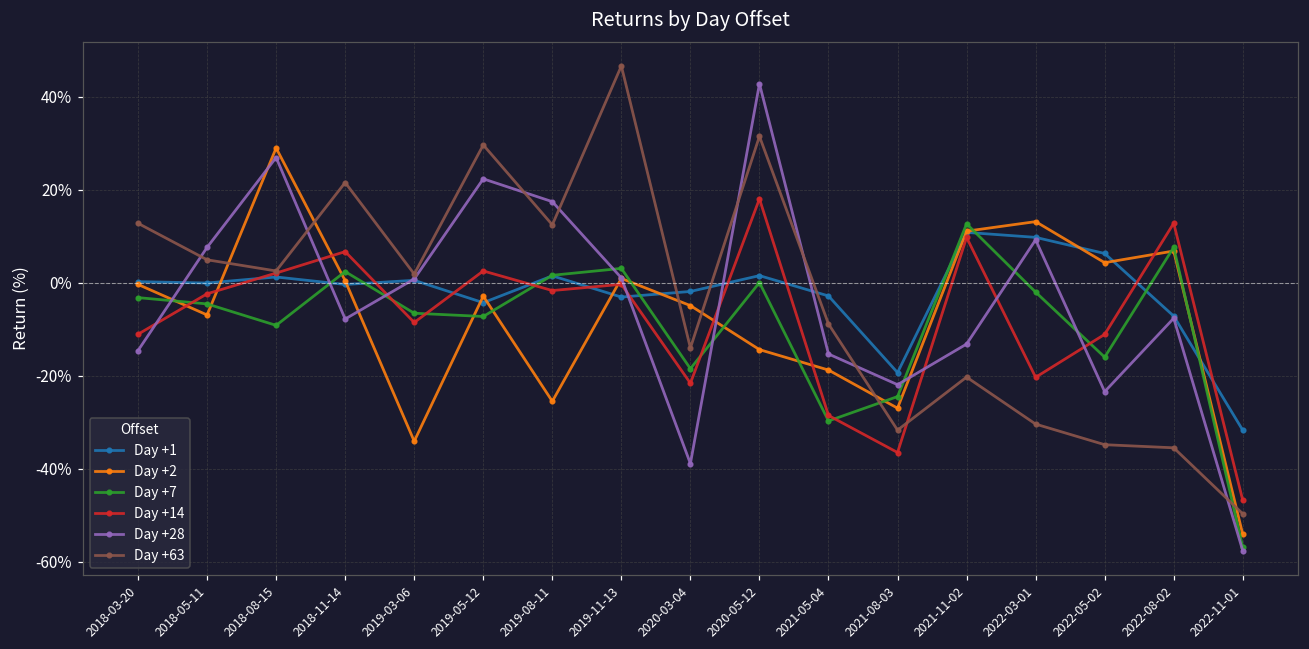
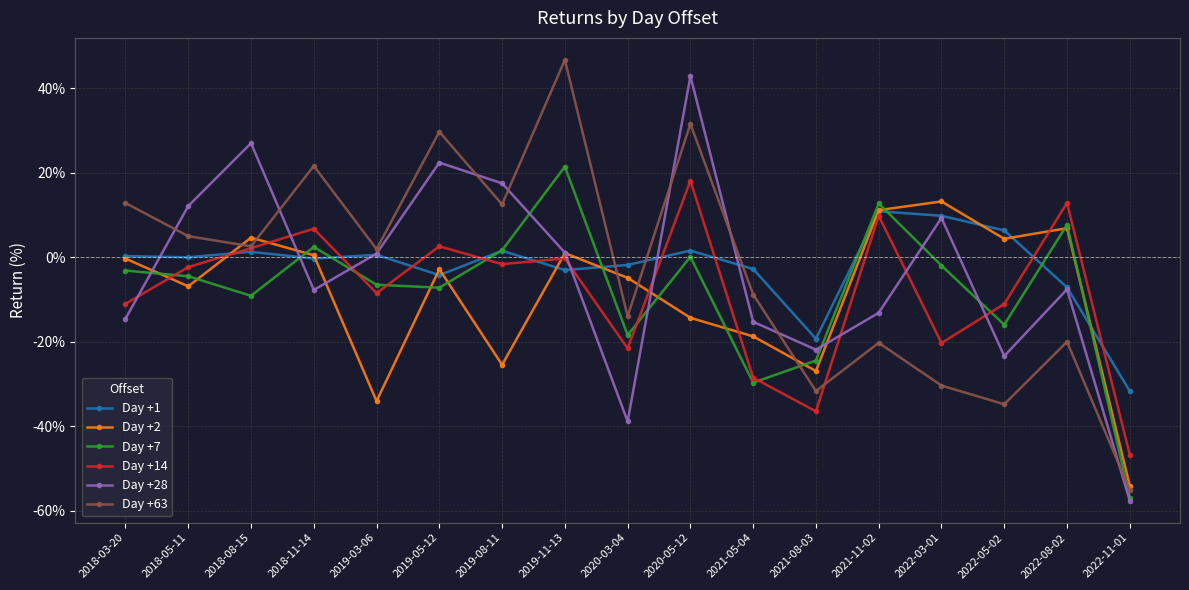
  {
    "Day +1": {
      "2018-03-20": "0%",
      "2018-05-11": "0%",
      "2018-08-15": "1%",
      "2018-11-14": "0%",
      "2019-05-12": "-4%",
      "2019-11-13": "-3%",
      "2020-03-04": "-2%",
      "2020-05-12": "2%",
      "2021-05-04": "-3%",
      "2021-08-03": "-19%",
      "2022-05-02": "6%",
      "2022-11-01": "-32%"
    },
    "Day +2": {
      "2018-03-20": "0%",
      "2018-05-11": "-7%",
-     "2018-08-15": "29%",
+     "2018-08-15": "5%",
      "2018-11-14": "0%",
      "2019-03-06": "-34%",
      "2019-05-12": "-3%",
      "2019-08-11": "-25%",
      "2020-03-04": "-5%",
      "2020-05-12": "-14%",
      "2021-05-04": "-19%",
      "2021-08-03": "-27%",
      "2022-03-01": "13%",
      "2022-05-02": "4%",
      "2022-08-02": "7%",
      "2022-11-01": "-54%"
    },
    "Day +7": {
      "2018-03-20": "-3%",
      "2018-05-11": "-5%",
      "2018-08-15": "-9%",
      "2018-11-14": "2%",
      "2019-03-06": "-7%",
      "2019-05-12": "-7%",
-     "2019-11-13": "3%",
+     "2019-11-13": "21%",
      "2020-03-04": "-18%",
      "2020-05-12": "0%",
      "2021-05-04": "-30%",
      "2021-08-03": "-24%",
      "2021-11-02": "13%",
      "2022-03-01": "-2%",
      "2022-05-02": "-16%",
      "2022-08-02": "8%",
      "2022-11-01": "-57%"
    },
    "Day +14": {
      "2018-03-20": "-11%",
      "2018-05-11": "-2%",
      "2018-11-14": "7%",
      "2019-03-06": "-9%",
      "2019-05-12": "3%",
      "2019-08-11": "-2%",
      "2019-11-13": "0%",
      "2020-03-04": "-22%",
      "2020-05-12": "18%",
      "2021-05-04": "-29%",
      "2021-08-03": "-37%",
      "2021-11-02": "10%",
      "2022-03-01": "-20%",
      "2022-05-02": "-11%",
      "2022-08-02": "13%",
      "2022-11-01": "-47%"
    },
    "Day +28": {
      "2018-03-20": "-15%",
-     "2018-05-11": "8%",
+     "2018-05-11": "12%",
      "2018-08-15": "27%",
      "2018-11-14": "-8%",
      "2019-05-12": "22%",
      "2019-08-11": "17%",
      "2020-03-04": "-39%",
      "2020-05-12": "43%",
      "2021-05-04": "-15%",
      "2021-08-03": "-22%",
      "2021-11-02": "-13%",
      "2022-05-02": "-23%",
      "2022-11-01": "-58%"
    },
    "Day +63": {
      "2018-03-20": "13%",
      "2018-05-11": "5%",
      "2018-11-14": "22%",
      "2019-03-06": "2%",
      "2019-05-12": "30%",
      "2019-08-11": "12%",
      "2019-11-13": "47%",
      "2020-03-04": "-14%",
      "2020-05-12": "32%",
      "2021-05-04": "-9%",
      "2021-08-03": "-32%",
      "2021-11-02": "-20%",
      "2022-03-01": "-30%",
      "2022-05-02": "-35%",
-     "2022-08-02": "-36%",
-     "2022-11-01": "-50%"
+     "2022-08-02": "-20%",
+     "2022-11-01": "-55%"
    }
  }
